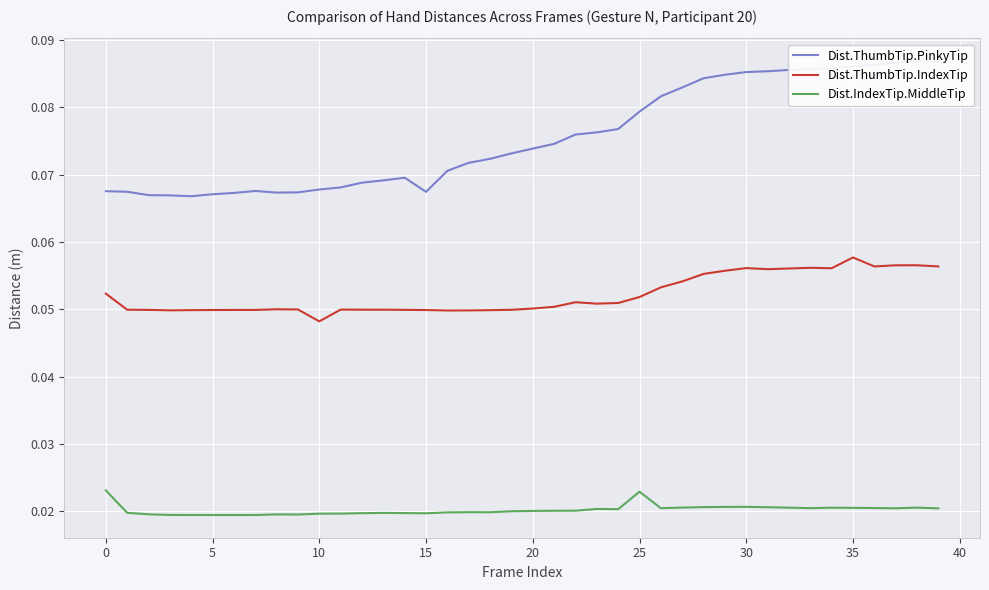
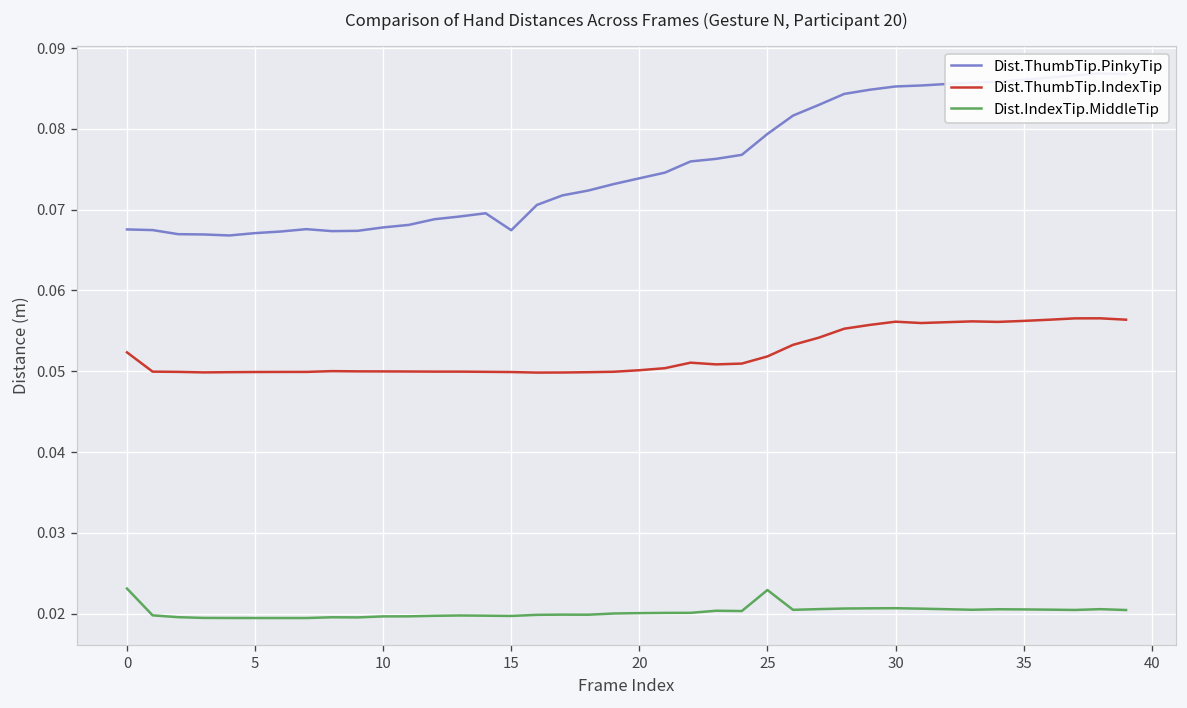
  {
    "Dist.ThumbTip.PinkyTip": {
      "0": 0.068,
      "5": 0.067,
      "10": 0.068,
      "15": 0.067,
      "20": 0.074,
      "25": 0.079,
      "30": 0.085
    },
    "Dist.ThumbTip.IndexTip": {
      "0": 0.052,
      "5": 0.050,
-     "10": 0.048,
+     "10": 0.050,
      "15": 0.050,
      "20": 0.050,
      "25": 0.052,
      "30": 0.056,
-     "35": 0.058
+     "35": 0.056
    },
    "Dist.IndexTip.MiddleTip": {
      "0": 0.023,
      "5": 0.019,
      "10": 0.020,
      "15": 0.020,
      "20": 0.020,
      "25": 0.023,
      "30": 0.021,
      "35": 0.021
    }
  }
